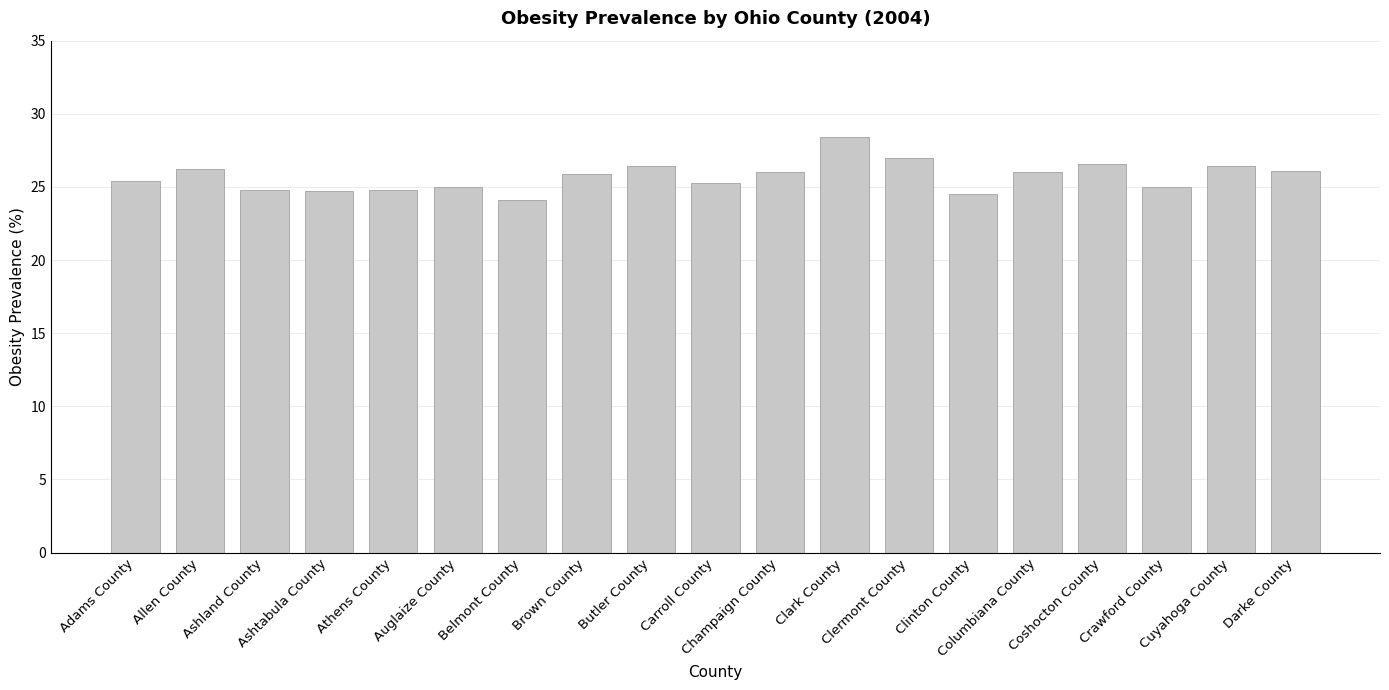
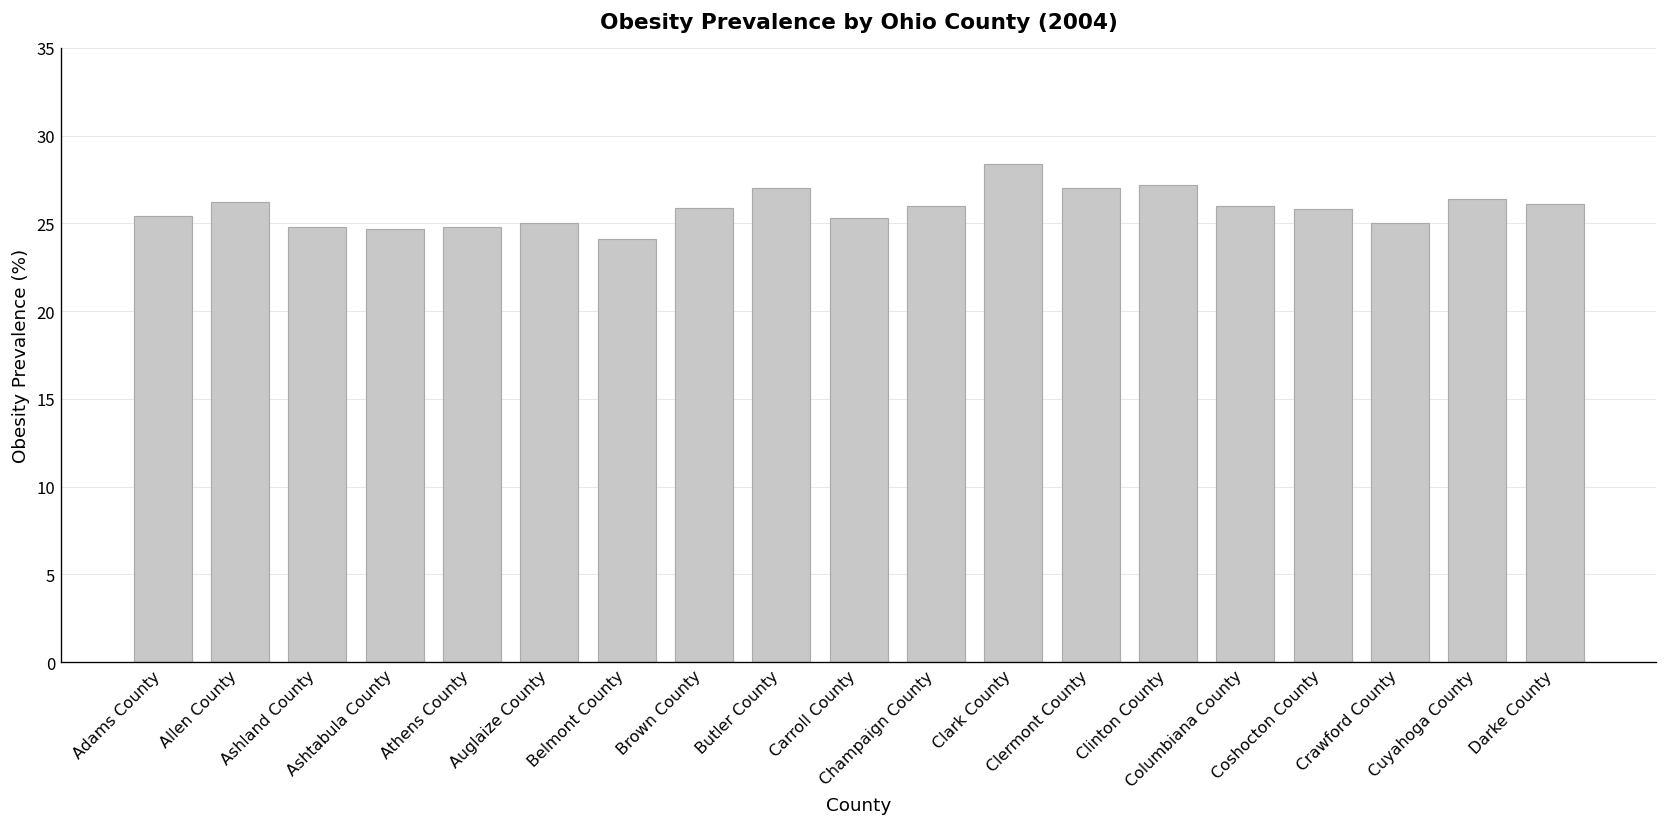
  {
    "Adams County": 25.4,
    "Allen County": 26.2,
    "Ashland County": 24.8,
    "Ashtabula County": 24.7,
    "Athens County": 24.8,
    "Auglaize County": 25.0,
    "Belmont County": 24.1,
    "Brown County": 25.9,
-   "Butler County": 26.4,
+   "Butler County": 27.0,
    "Carroll County": 25.3,
    "Champaign County": 26.0,
    "Clark County": 28.4,
    "Clermont County": 27.0,
-   "Clinton County": 24.5,
+   "Clinton County": 27.2,
    "Columbiana County": 26.0,
-   "Coshocton County": 26.6,
+   "Coshocton County": 25.8,
    "Crawford County": 25.0,
    "Cuyahoga County": 26.4,
    "Darke County": 26.1
  }
